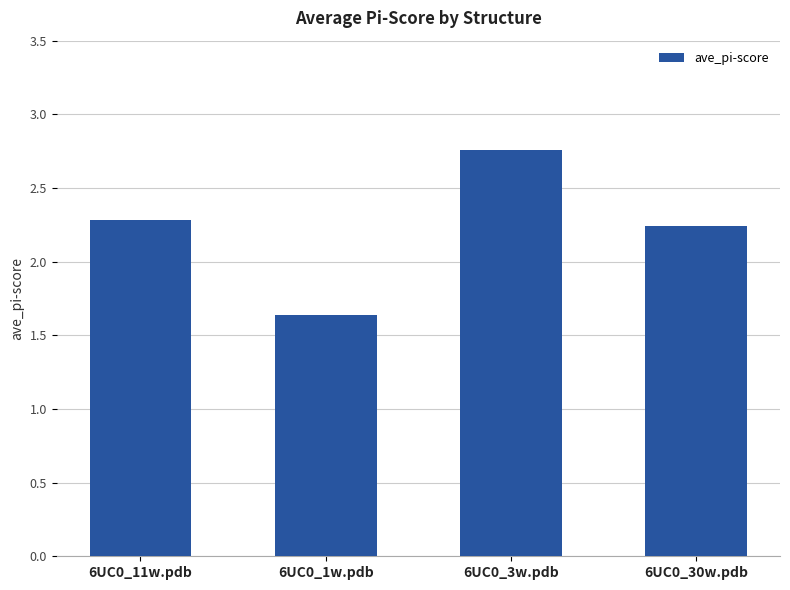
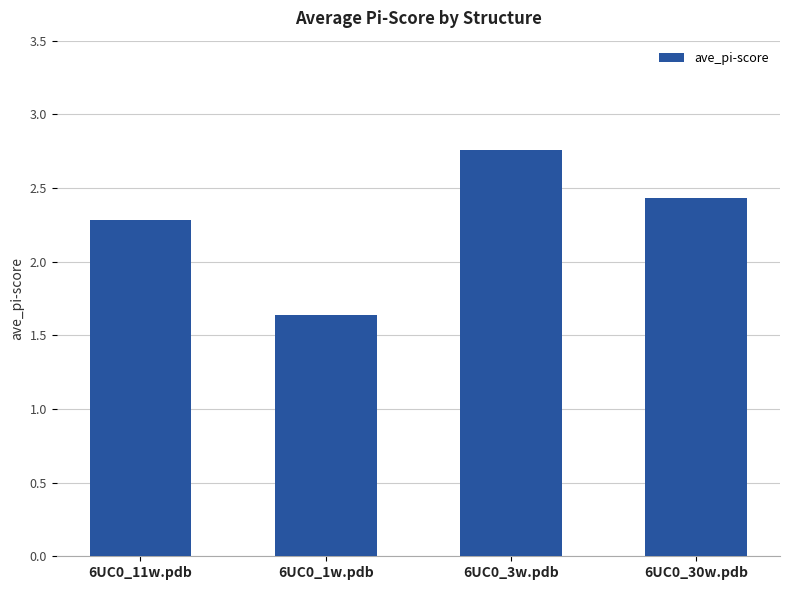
  {
    "6UC0_11w.pdb": 2.28,
    "6UC0_1w.pdb": 1.64,
    "6UC0_3w.pdb": 2.76,
-   "6UC0_30w.pdb": 2.24
+   "6UC0_30w.pdb": 2.44
  }
